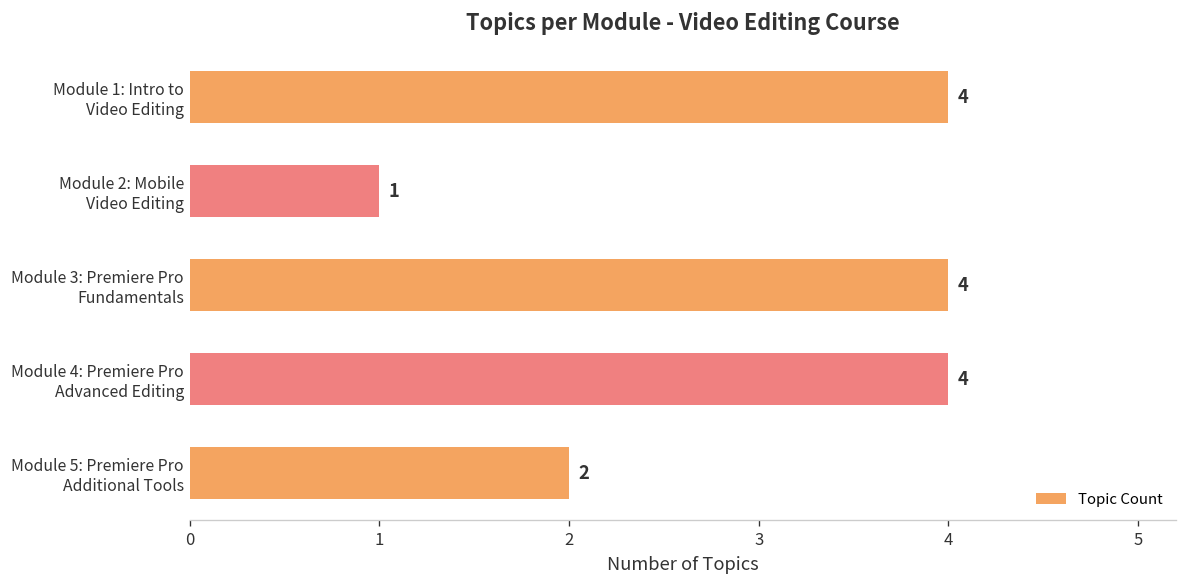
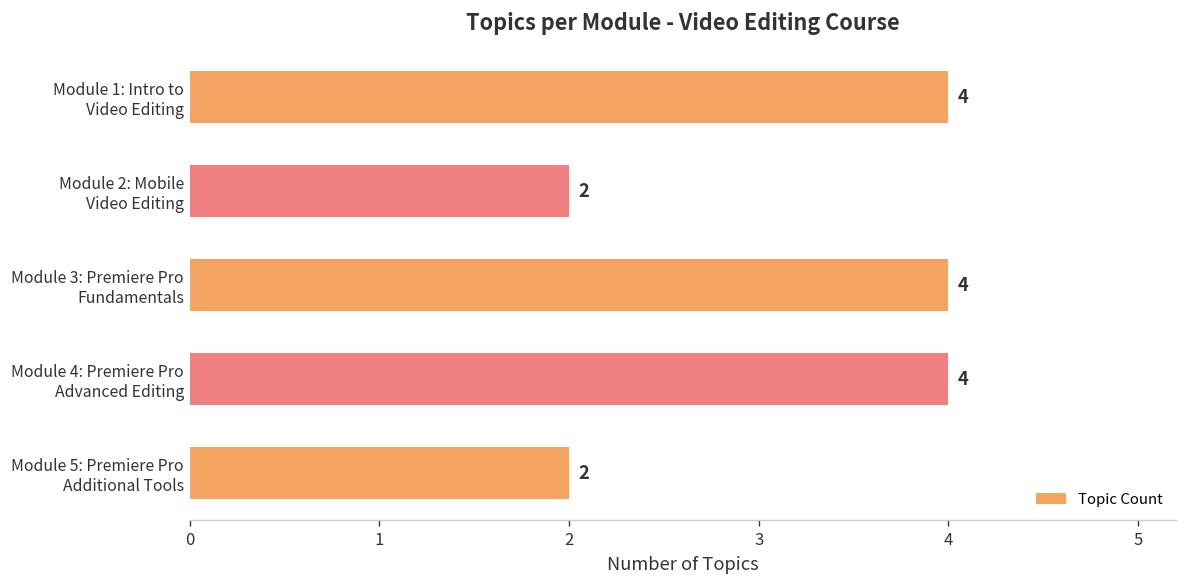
  {
    "Module 1: Intro to Video Editing": 4,
-   "Module 2: Mobile Video Editing": 1,
+   "Module 2: Mobile Video Editing": 2,
    "Module 3: Premiere Pro Fundamentals": 4,
    "Module 4: Premiere Pro Advanced Editing": 4,
    "Module 5: Premiere Pro Additional Tools": 2
  }
